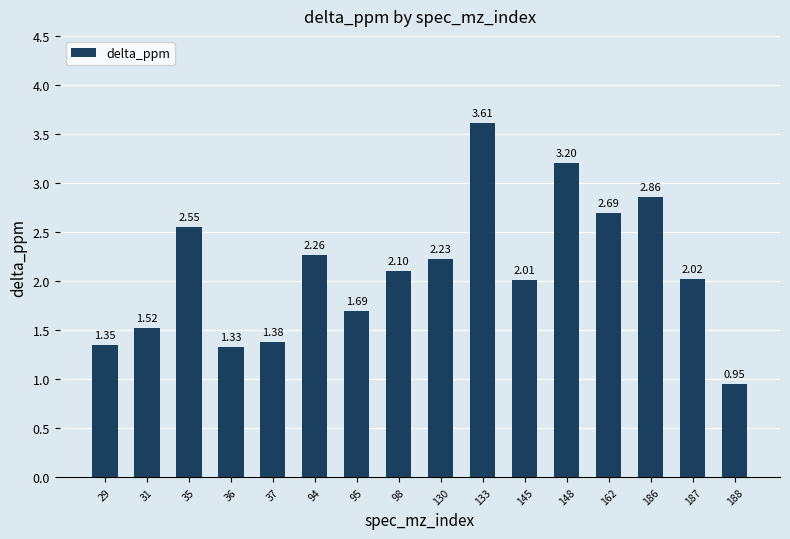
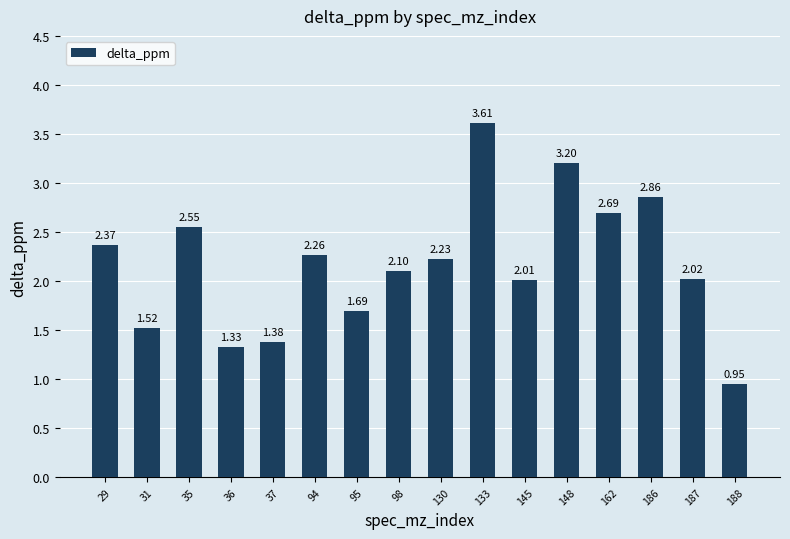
  {
-   "29": 1.35,
+   "29": 2.37,
    "31": 1.52,
    "35": 2.55,
    "36": 1.33,
    "37": 1.38,
    "94": 2.26,
    "95": 1.69,
    "98": 2.10,
    "130": 2.23,
    "133": 3.61,
    "145": 2.01,
    "148": 3.20,
    "162": 2.69,
    "186": 2.86,
    "187": 2.02,
    "188": 0.95
  }
